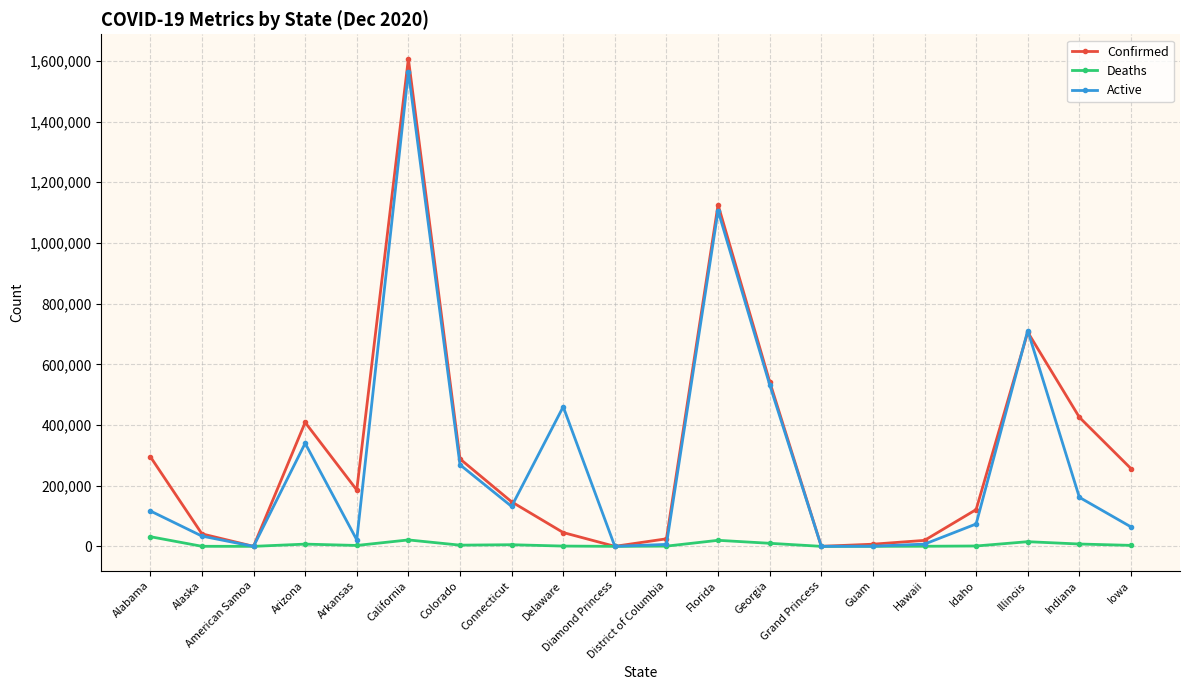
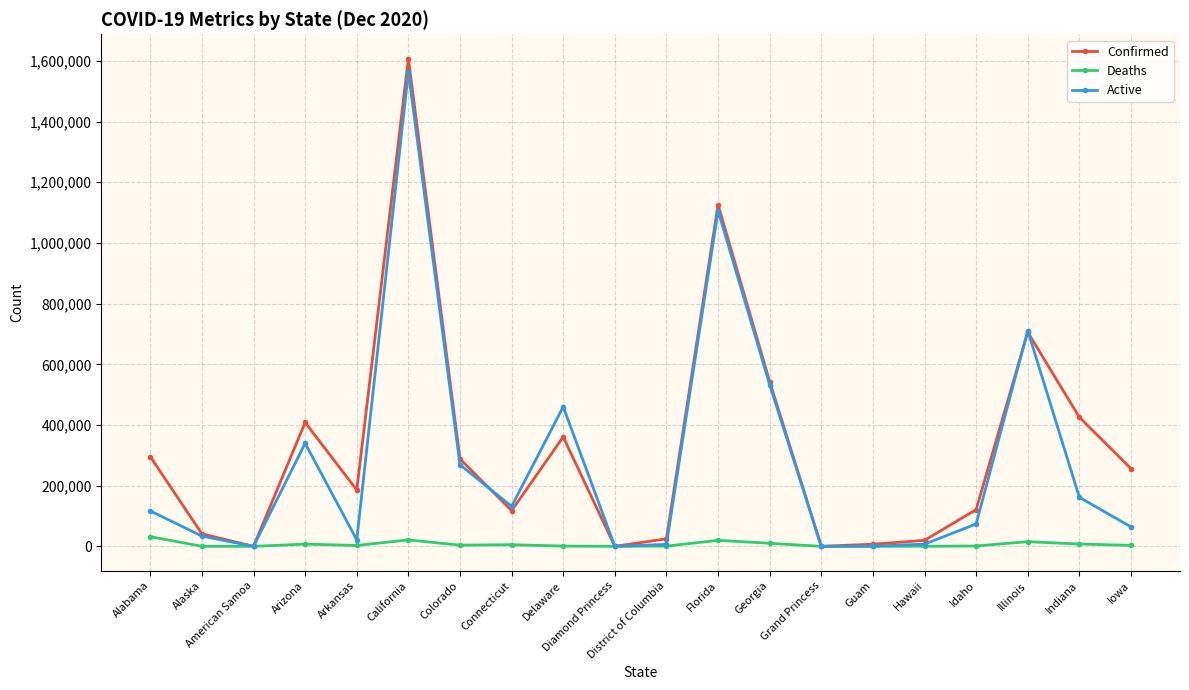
  {
    "Confirmed": {
      "Alabama": "300,000",
      "Arizona": "410,000",
      "Arkansas": "190,000",
      "California": "1,610,000",
      "Colorado": "290,000",
-     "Connecticut": "150,000",
-     "Delaware": "50,000",
+     "Connecticut": "120,000",
+     "Delaware": "360,000",
      "District of Columbia": "20,000",
      "Florida": "1,130,000",
      "Georgia": "540,000",
      "Hawaii": "20,000",
      "Idaho": "120,000",
      "Indiana": "430,000",
      "Iowa": "260,000"
    },
    "Deaths": {
      "Alabama": "30,000",
      "Alaska": "0",
      "Arizona": "10,000",
      "Arkansas": "0",
      "California": "20,000",
      "Colorado": "0",
      "Connecticut": "10,000",
      "Delaware": "0",
      "Florida": "20,000",
      "Georgia": "10,000",
      "Idaho": "0",
      "Illinois": "20,000",
      "Indiana": "10,000",
      "Iowa": "0"
    },
    "Active": {
      "Alabama": "120,000",
      "Arizona": "340,000",
      "Arkansas": "20,000",
      "California": "1,560,000",
      "Colorado": "270,000",
      "Connecticut": "130,000",
      "Delaware": "460,000",
      "Florida": "1,110,000",
      "Georgia": "530,000",
      "Idaho": "70,000",
      "Indiana": "160,000",
      "Iowa": "60,000"
    }
  }
